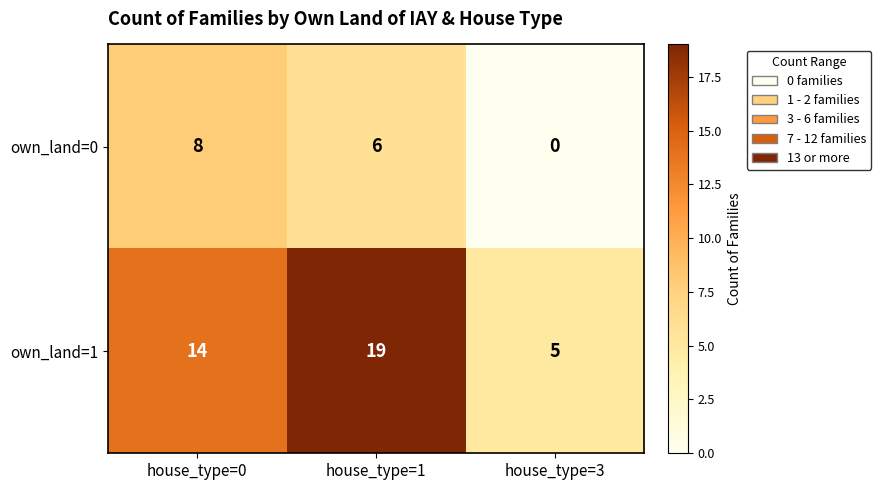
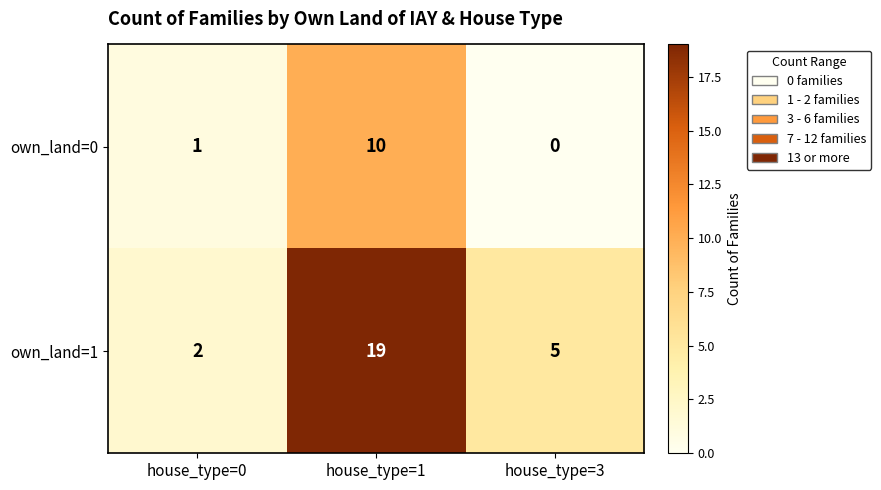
  {
    "own_land=0": {
-     "house_type=0": 8,
-     "house_type=1": 6,
+     "house_type=0": 1,
+     "house_type=1": 10,
      "house_type=3": 0
    },
    "own_land=1": {
-     "house_type=0": 14,
+     "house_type=0": 2,
      "house_type=1": 19,
      "house_type=3": 5
    }
  }
